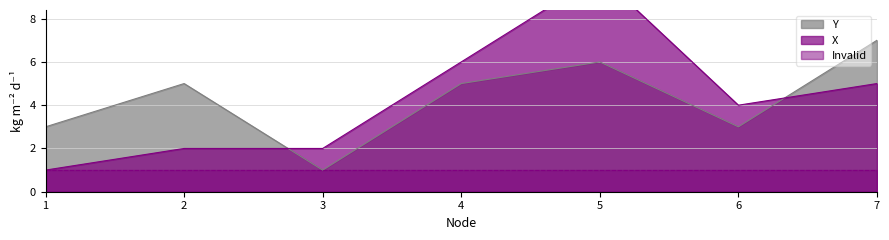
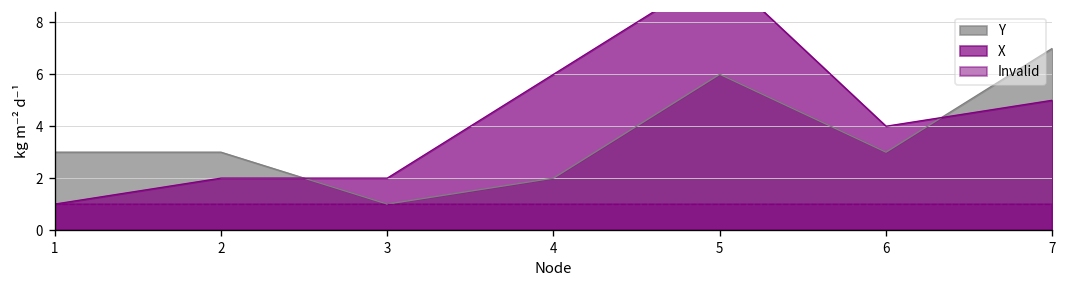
  {
    "Y": {
      "1": 3,
-     "2": 5,
-     "4": 5,
+     "2": 3,
+     "4": 2,
      "5": 6,
      "6": 3,
      "7": 7
    }
  }
